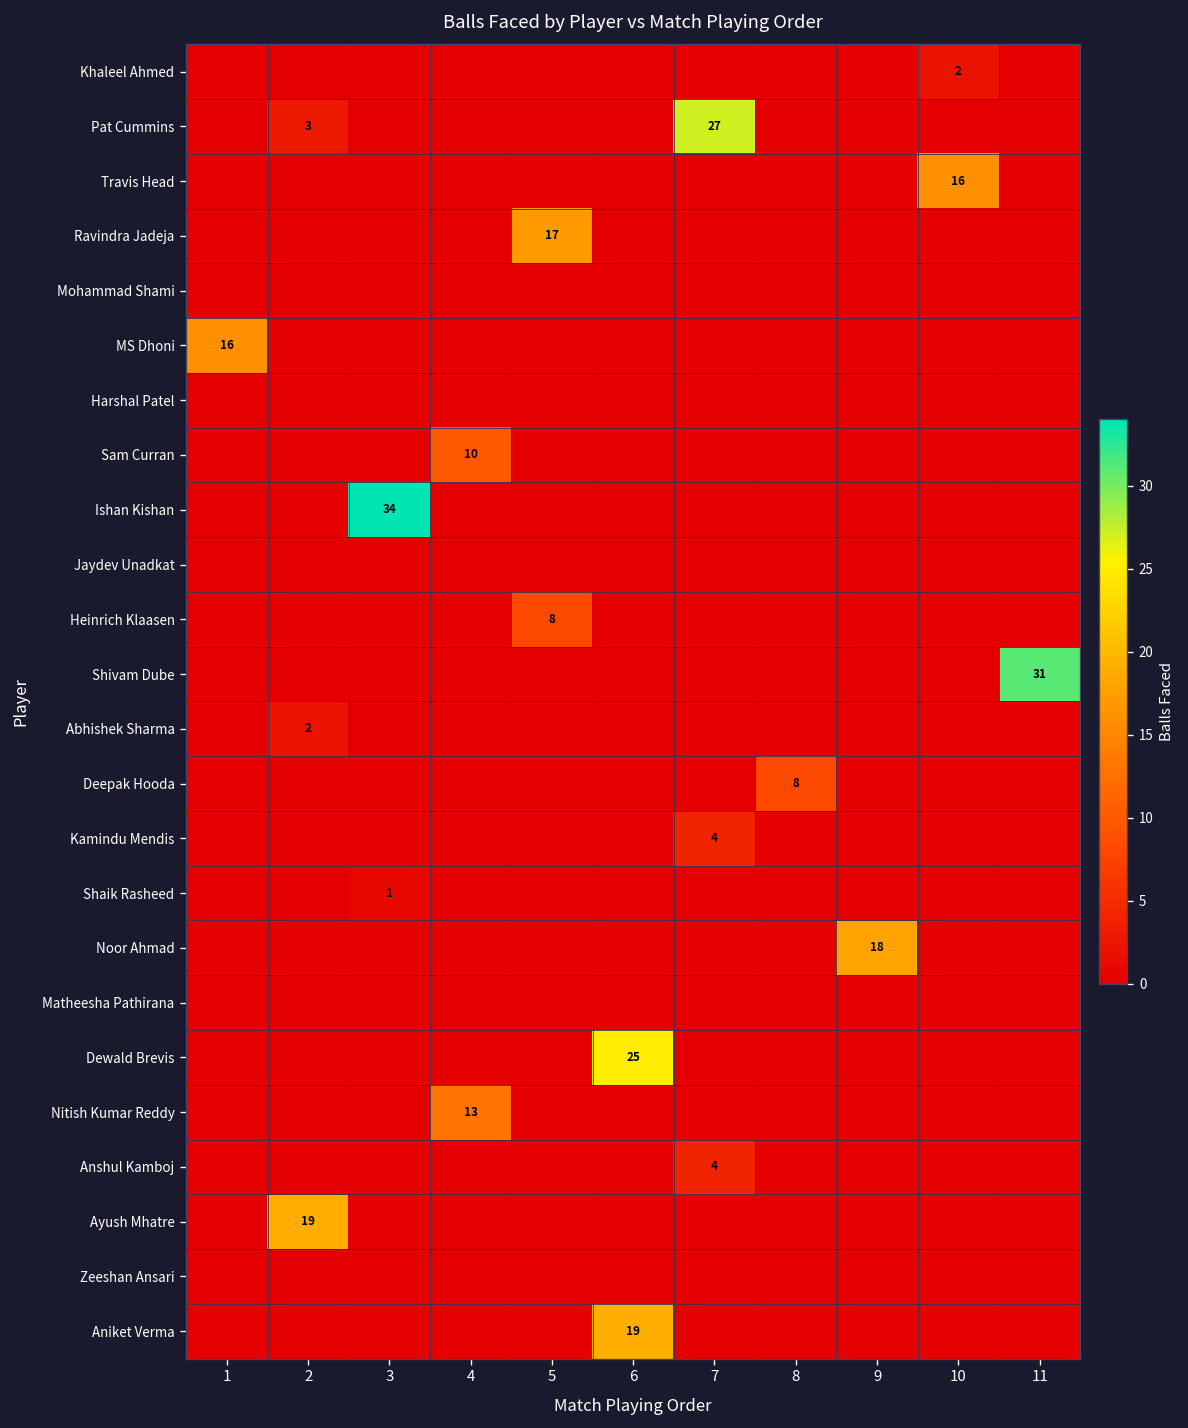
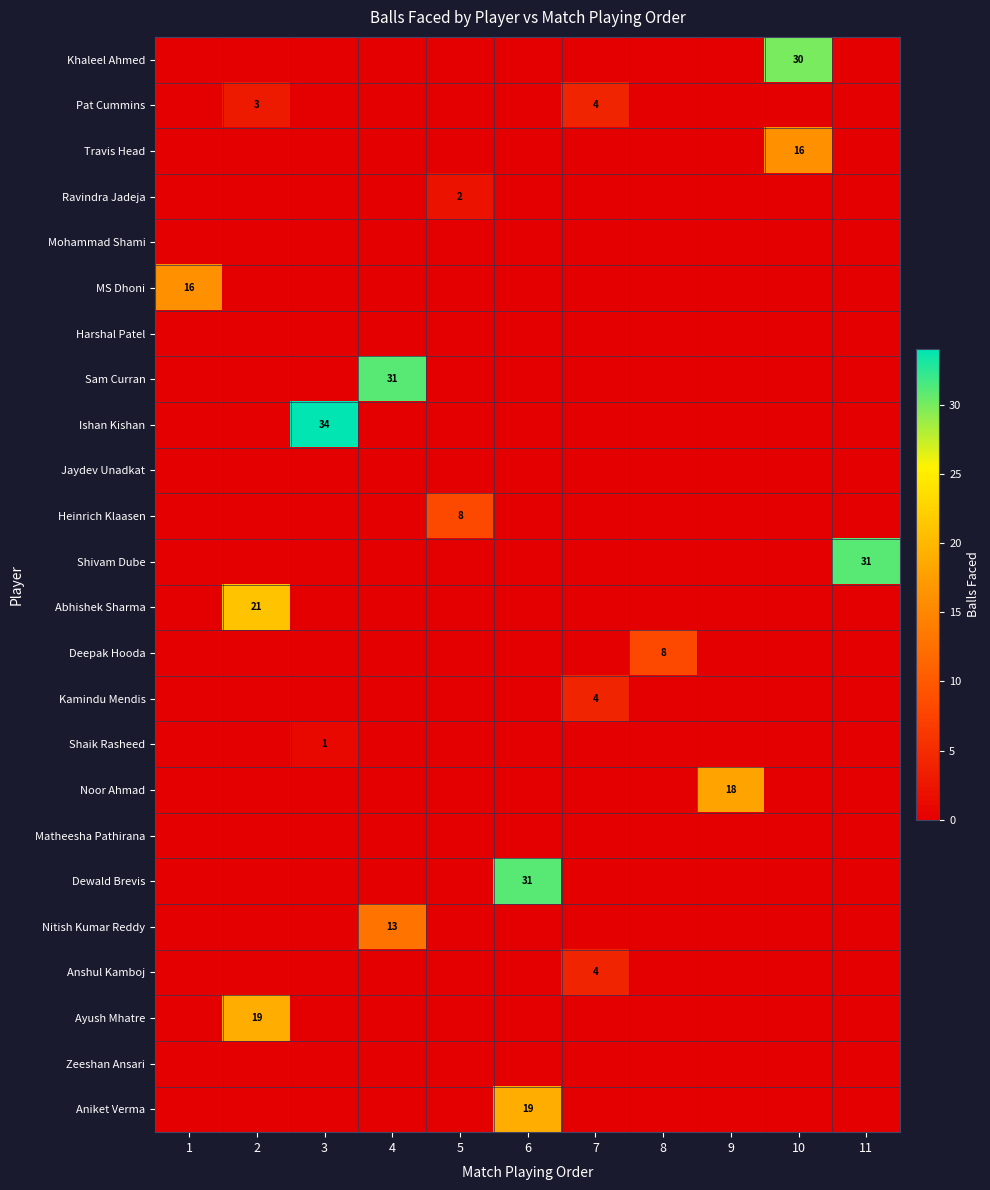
  {
    "Khaleel Ahmed": {
-     "10": 2
+     "10": 30
    },
    "Pat Cummins": {
      "2": 3,
-     "7": 27
+     "7": 4
    },
    "Travis Head": {
      "10": 16
    },
    "Ravindra Jadeja": {
-     "5": 17
+     "5": 2
    },
    "MS Dhoni": {
      "1": 16
    },
    "Sam Curran": {
-     "4": 10
+     "4": 31
    },
    "Ishan Kishan": {
      "3": 34
    },
    "Heinrich Klaasen": {
      "5": 8
    },
    "Shivam Dube": {
      "11": 31
    },
    "Abhishek Sharma": {
-     "2": 2
+     "2": 21
    },
    "Deepak Hooda": {
      "8": 8
    },
    "Kamindu Mendis": {
      "7": 4
    },
    "Shaik Rasheed": {
      "3": 1
    },
    "Noor Ahmad": {
      "9": 18
    },
    "Dewald Brevis": {
-     "6": 25
+     "6": 31
    },
    "Nitish Kumar Reddy": {
      "4": 13
    },
    "Anshul Kamboj": {
      "7": 4
    },
    "Ayush Mhatre": {
      "2": 19
    },
    "Aniket Verma": {
      "6": 19
    }
  }
